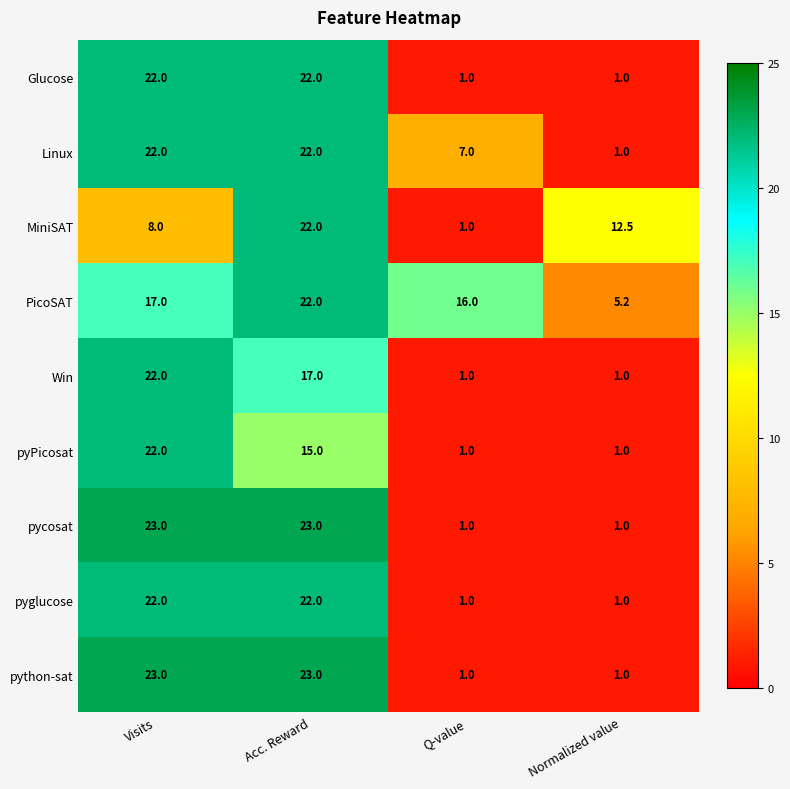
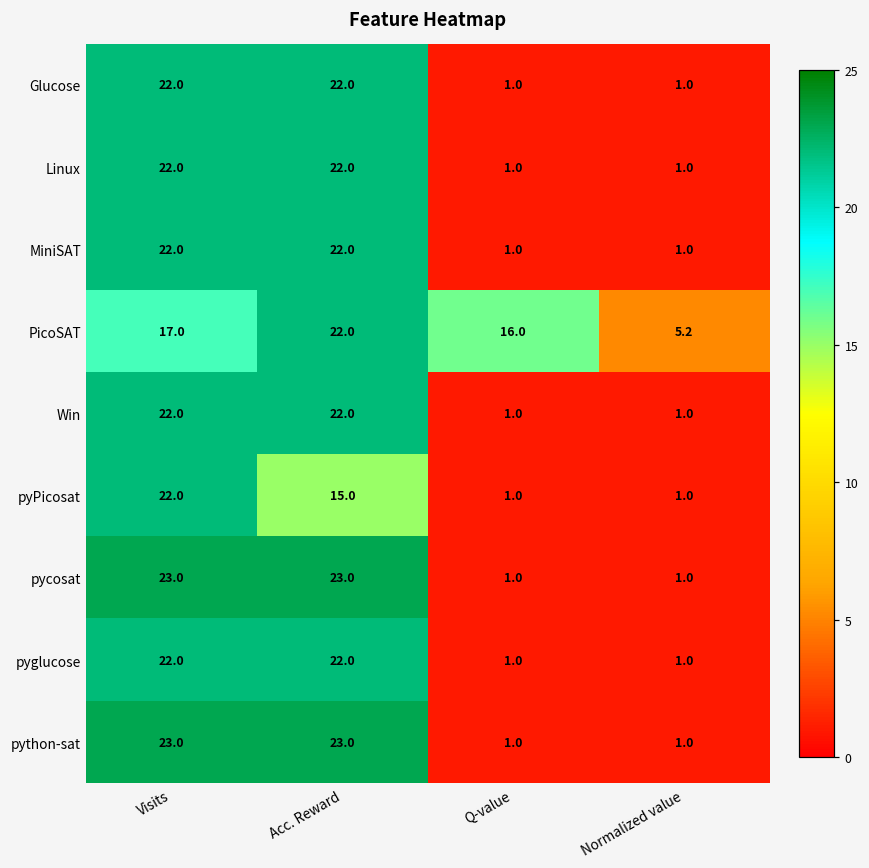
  {
    "Glucose": {
      "Visits": 22.0,
      "Acc. Reward": 22.0,
      "Q-value": 1.0,
      "Normalized value": 1.0
    },
    "Linux": {
      "Visits": 22.0,
      "Acc. Reward": 22.0,
-     "Q-value": 7.0,
+     "Q-value": 1.0,
      "Normalized value": 1.0
    },
    "MiniSAT": {
-     "Visits": 8.0,
+     "Visits": 22.0,
      "Acc. Reward": 22.0,
      "Q-value": 1.0,
-     "Normalized value": 12.5
+     "Normalized value": 1.0
    },
    "PicoSAT": {
      "Visits": 17.0,
      "Acc. Reward": 22.0,
      "Q-value": 16.0,
      "Normalized value": 5.2
    },
    "Win": {
      "Visits": 22.0,
-     "Acc. Reward": 17.0,
+     "Acc. Reward": 22.0,
      "Q-value": 1.0,
      "Normalized value": 1.0
    },
    "pyPicosat": {
      "Visits": 22.0,
      "Acc. Reward": 15.0,
      "Q-value": 1.0,
      "Normalized value": 1.0
    },
    "pycosat": {
      "Visits": 23.0,
      "Acc. Reward": 23.0,
      "Q-value": 1.0,
      "Normalized value": 1.0
    },
    "pyglucose": {
      "Visits": 22.0,
      "Acc. Reward": 22.0,
      "Q-value": 1.0,
      "Normalized value": 1.0
    },
    "python-sat": {
      "Visits": 23.0,
      "Acc. Reward": 23.0,
      "Q-value": 1.0,
      "Normalized value": 1.0
    }
  }
